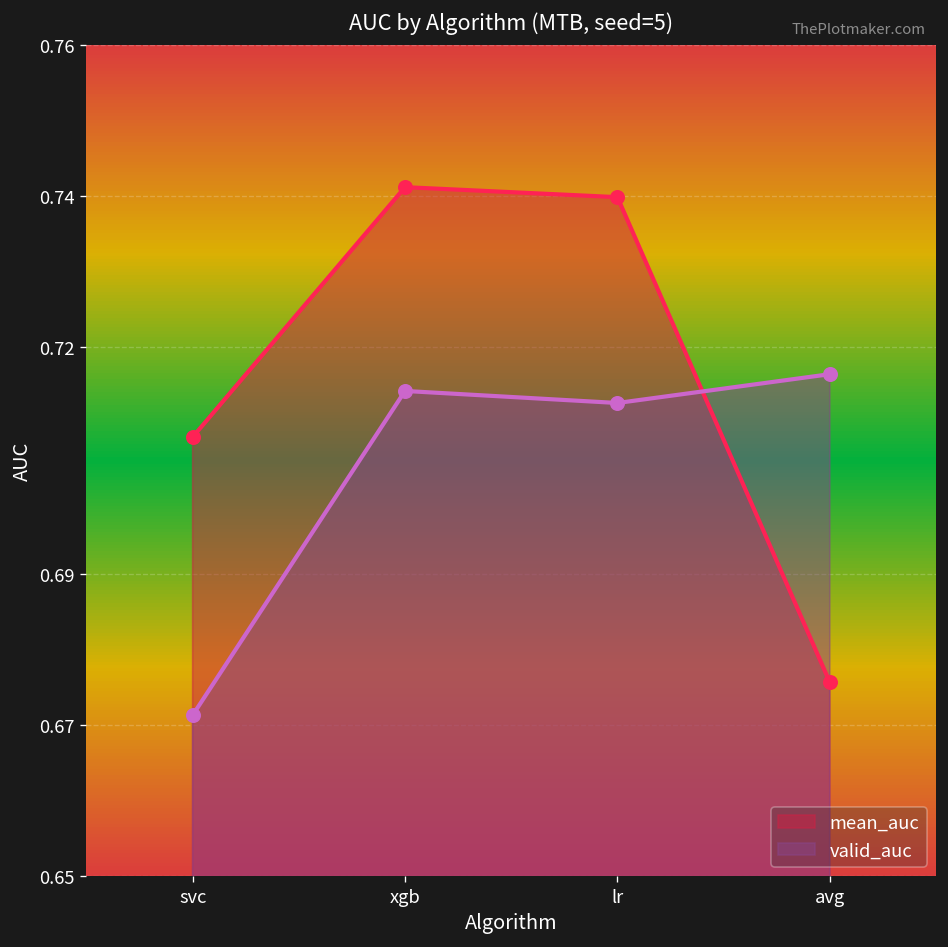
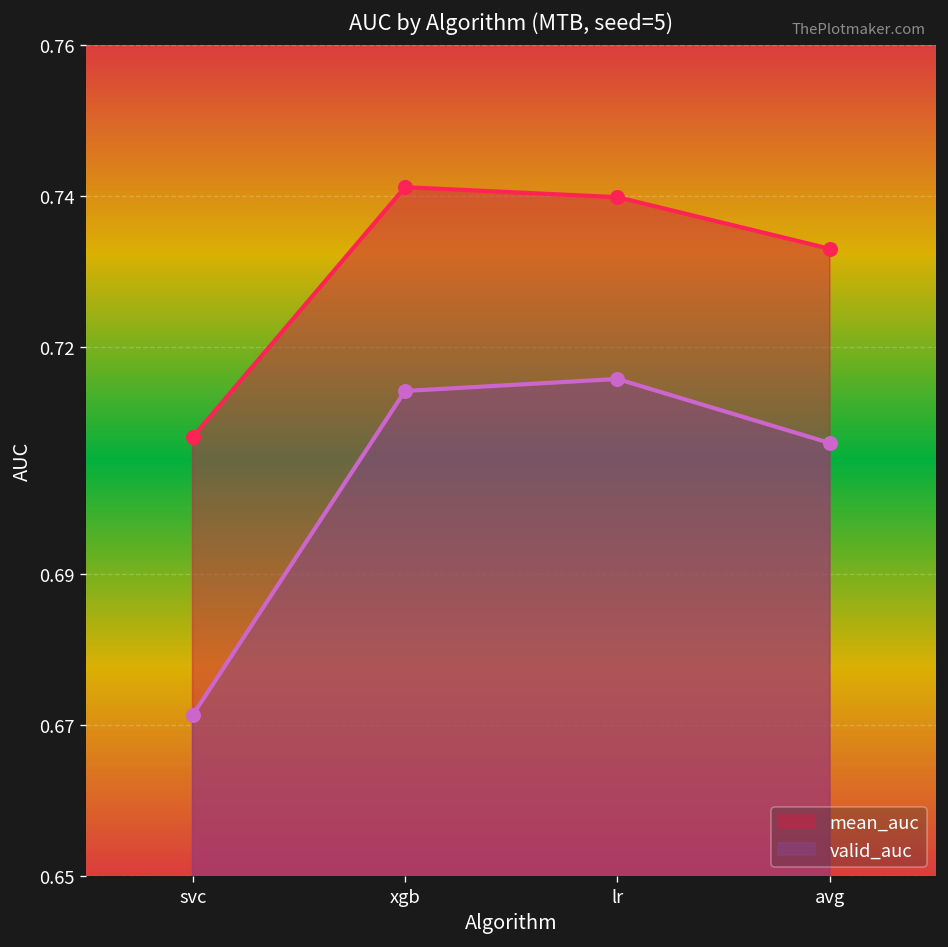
  {
    "mean_auc": {
      "svc": 0.708,
      "xgb": 0.741,
      "lr": 0.740,
-     "avg": 0.676
+     "avg": 0.733
    },
    "valid_auc": {
      "svc": 0.671,
      "xgb": 0.714,
-     "lr": 0.713,
-     "avg": 0.716
+     "lr": 0.716,
+     "avg": 0.707
    }
  }
